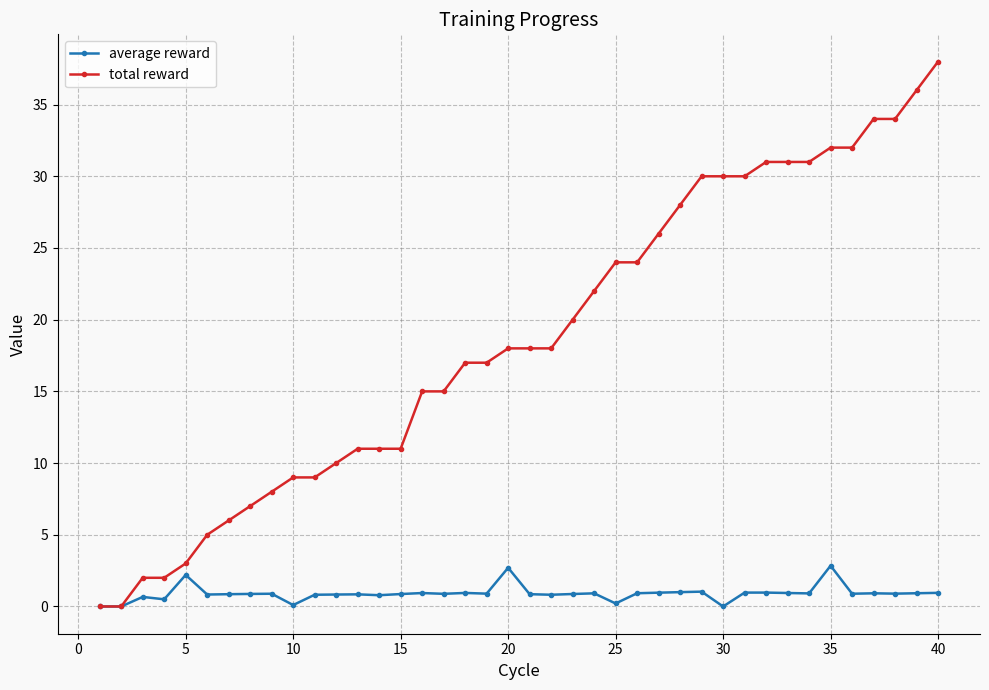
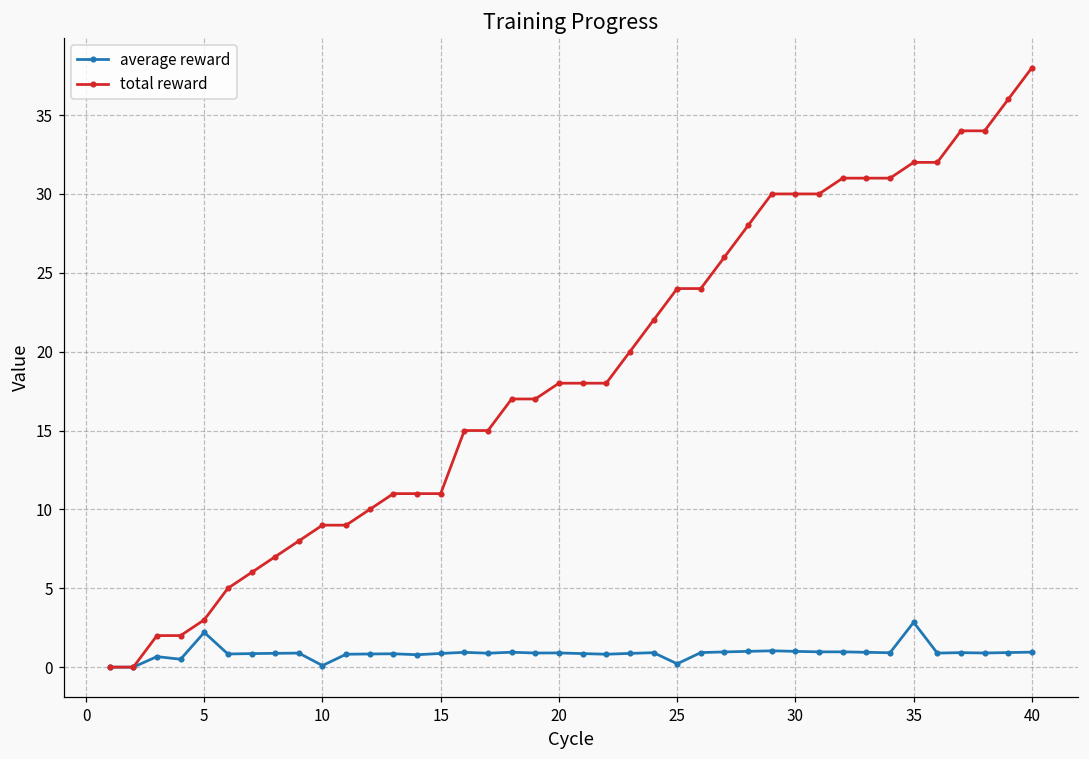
  {
    "average reward": {
      "5": 2.2,
      "10": 0.1,
      "15": 0.9,
-     "20": 2.7,
+     "20": 0.9,
      "25": 0.2,
-     "30": 0,
+     "30": 1,
      "35": 2.8,
      "40": 1.0
    },
    "total reward": {
      "5": 3.0,
      "10": 9.0,
      "15": 11.0,
      "20": 18.0,
      "25": 24.0,
      "30": 30.0,
      "35": 32.0,
      "40": 38.0
    }
  }
